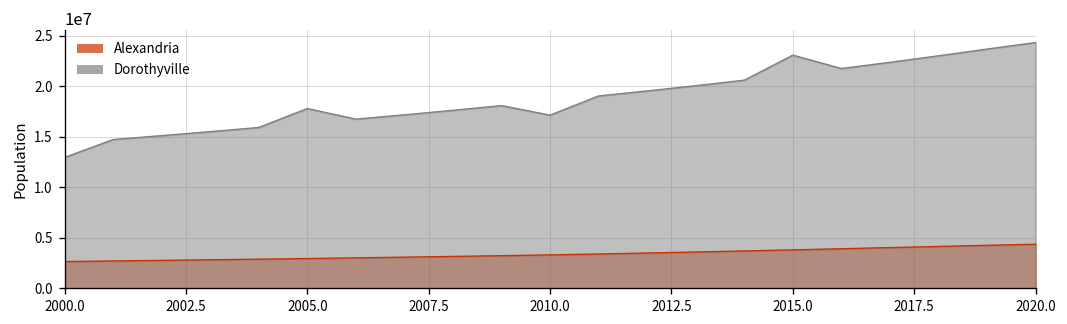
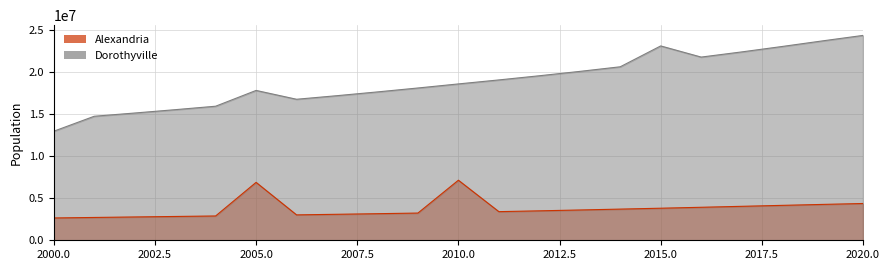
  {
    "Alexandria": {
      "2000.0": 3000000,
-     "2005.0": 3000000,
-     "2010.0": 3000000,
+     "2005.0": 7000000,
+     "2010.0": 7000000,
      "2015.0": 4000000,
      "2020.0": 4000000
    },
    "Dorothyville": {
      "2000.0": 13000000,
      "2005.0": 18000000,
-     "2010.0": 17000000,
+     "2010.0": 19000000,
      "2015.0": 23000000,
      "2020.0": 24000000
    }
  }
